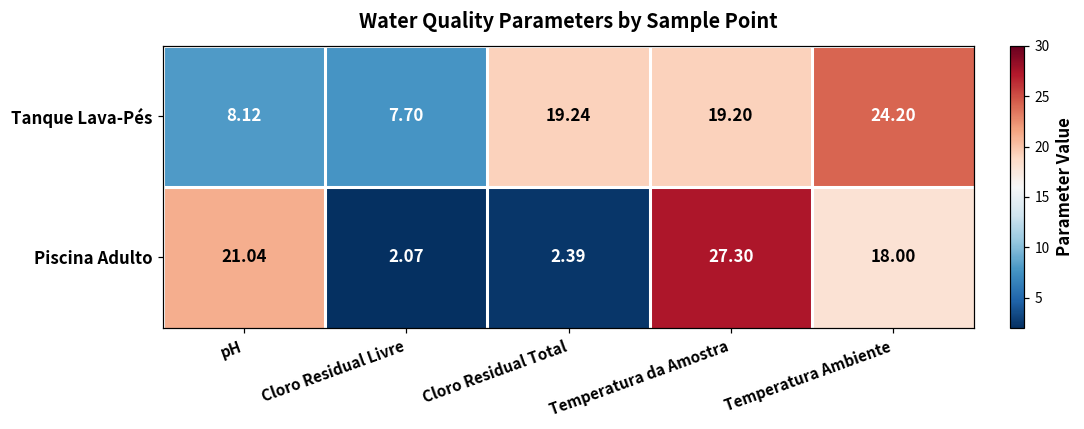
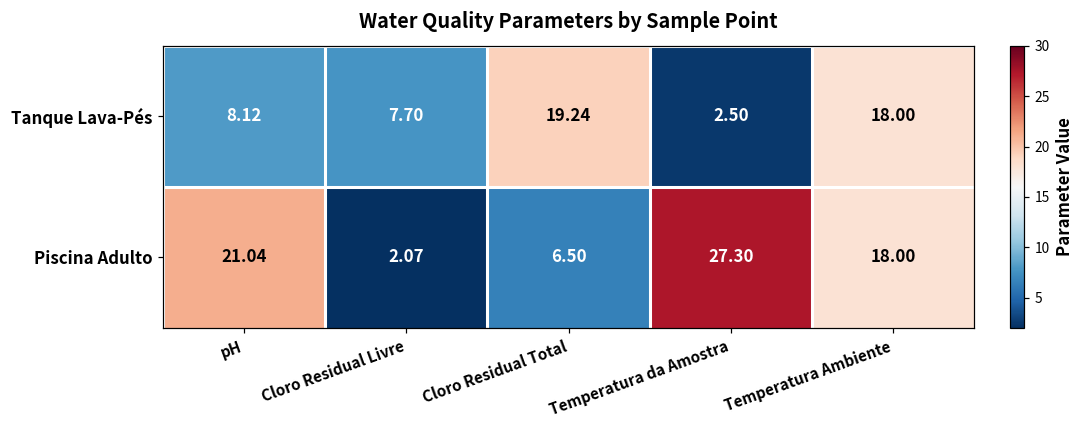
  {
    "Tanque Lava-Pés": {
      "pH": 8.12,
      "Cloro Residual Livre": 7.70,
      "Cloro Residual Total": 19.24,
-     "Temperatura da Amostra": 19.20,
-     "Temperatura Ambiente": 24.20
+     "Temperatura da Amostra": 2.50,
+     "Temperatura Ambiente": 18.00
    },
    "Piscina Adulto": {
      "pH": 21.04,
      "Cloro Residual Livre": 2.07,
-     "Cloro Residual Total": 2.39,
+     "Cloro Residual Total": 6.50,
      "Temperatura da Amostra": 27.30,
      "Temperatura Ambiente": 18.00
    }
  }
